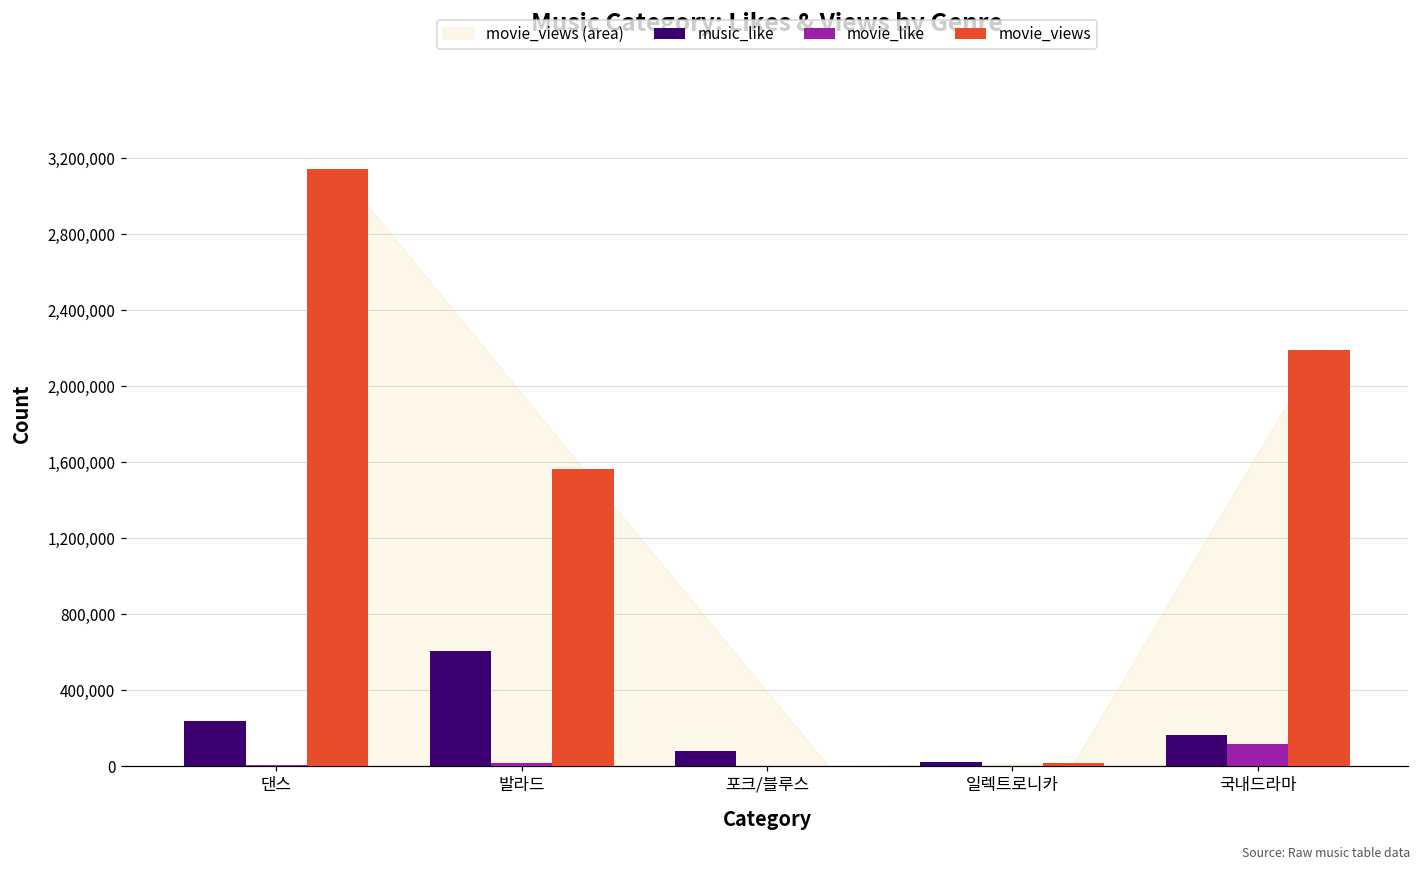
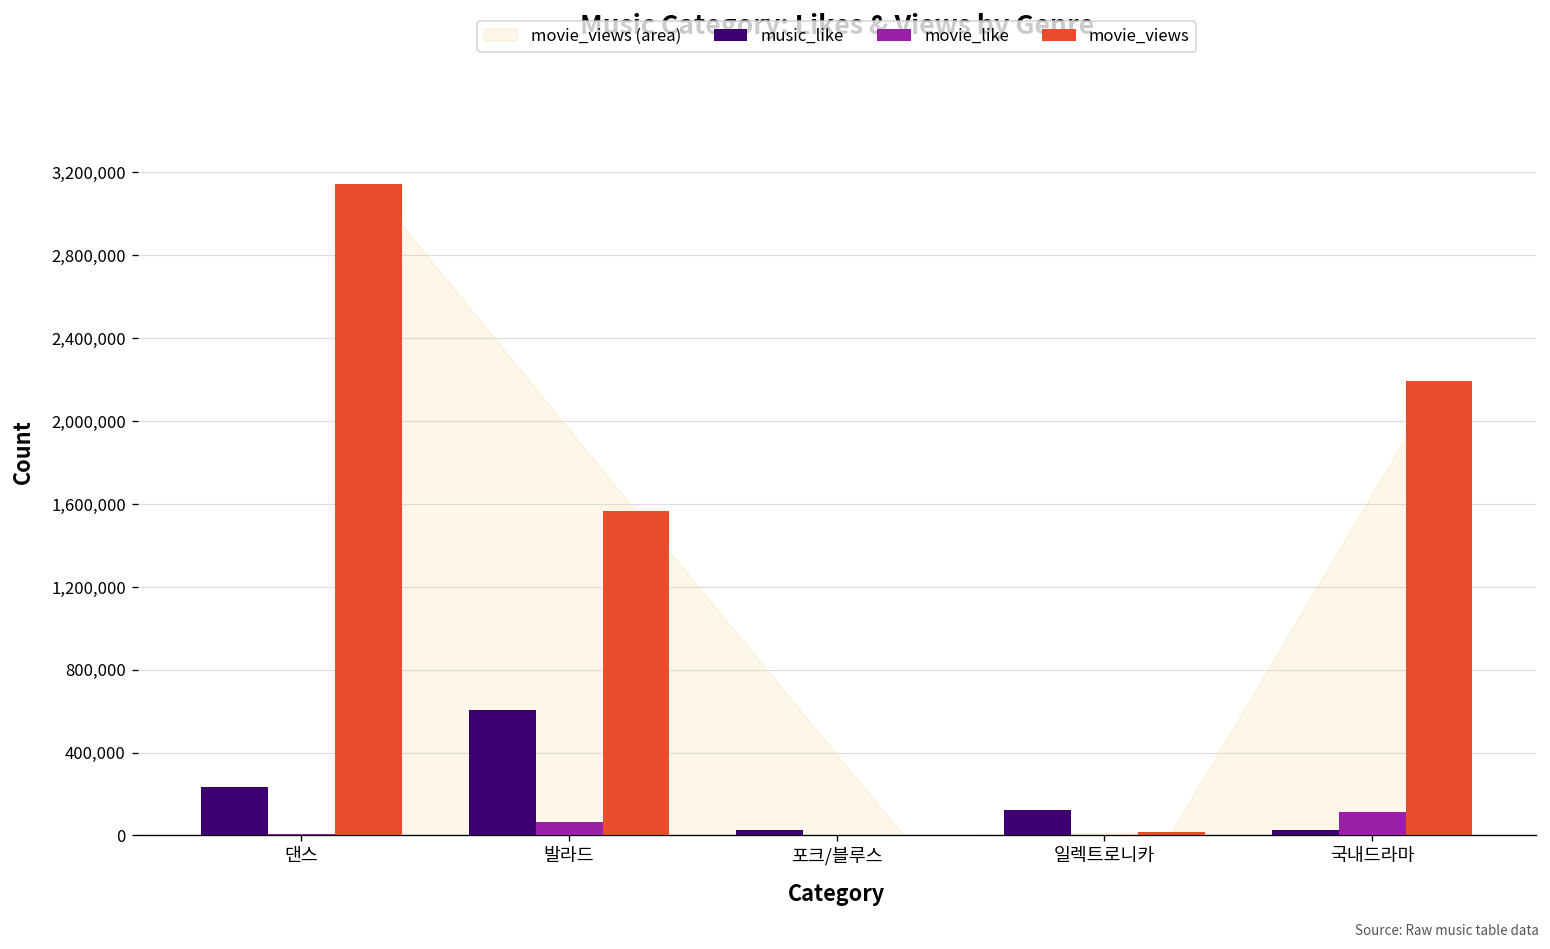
  {
    "music_like": {
      "댄스": "240,000",
      "발라드": "610,000",
-     "포크/블루스": "80,000",
-     "일렉트로니카": "20,000",
-     "국내드라마": "160,000"
+     "포크/블루스": "30,000",
+     "일렉트로니카": "120,000",
+     "국내드라마": "20,000"
    },
    "movie_like": {
-     "발라드": "20,000",
+     "발라드": "60,000",
      "포크/블루스": "0",
      "국내드라마": "110,000"
    },
    "movie_views (area)": {
      "댄스": "3,140,000",
      "발라드": "1,560,000",
      "포크/블루스": "0",
      "일렉트로니카": "20,000",
      "국내드라마": "2,190,000"
    }
  }
